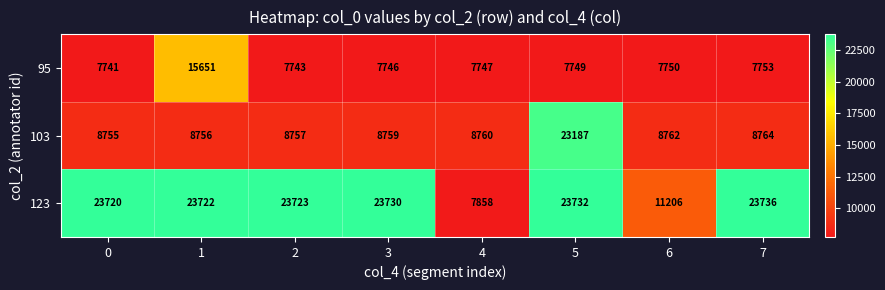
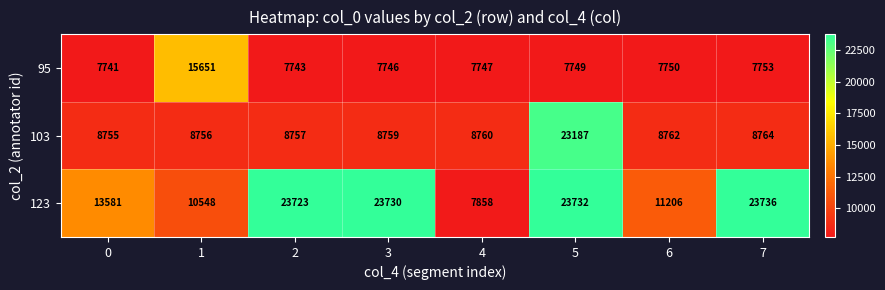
  {
    "95": {
      "0": 7741,
      "1": 15651,
      "2": 7743,
      "3": 7746,
      "4": 7747,
      "5": 7749,
      "6": 7750,
      "7": 7753
    },
    "103": {
      "0": 8755,
      "1": 8756,
      "2": 8757,
      "3": 8759,
      "4": 8760,
      "5": 23187,
      "6": 8762,
      "7": 8764
    },
    "123": {
-     "0": 23720,
-     "1": 23722,
+     "0": 13581,
+     "1": 10548,
      "2": 23723,
      "3": 23730,
      "4": 7858,
      "5": 23732,
      "6": 11206,
      "7": 23736
    }
  }
